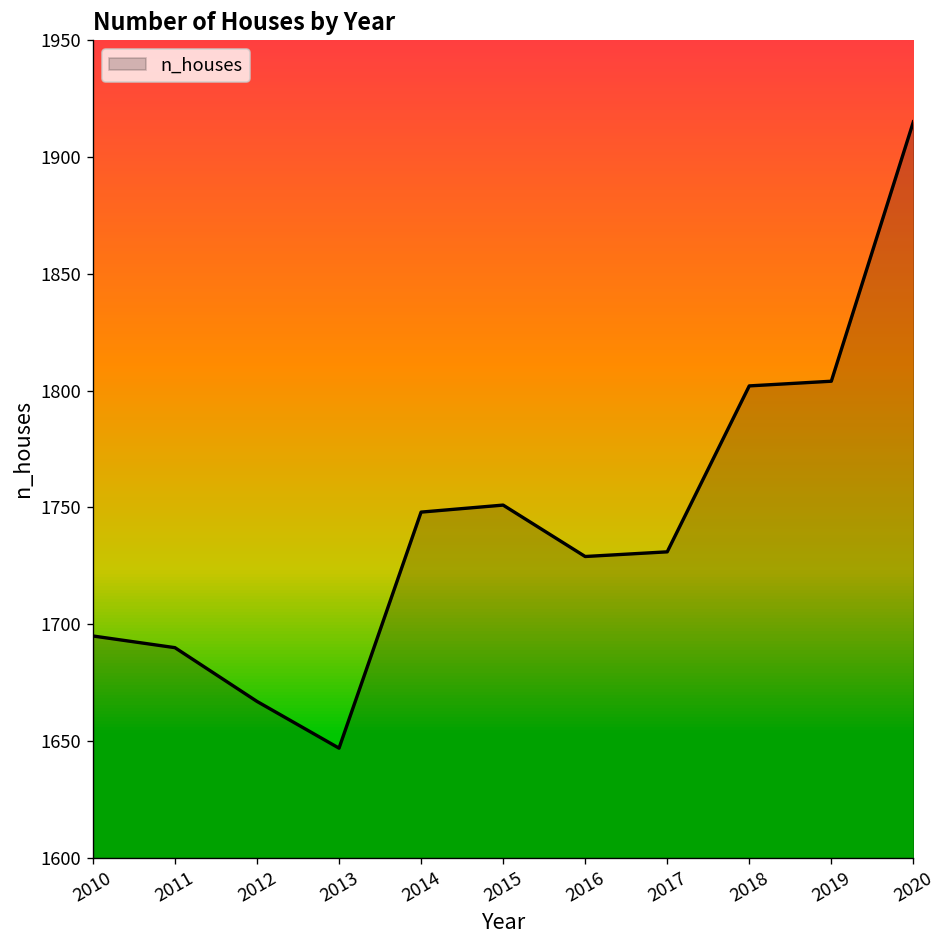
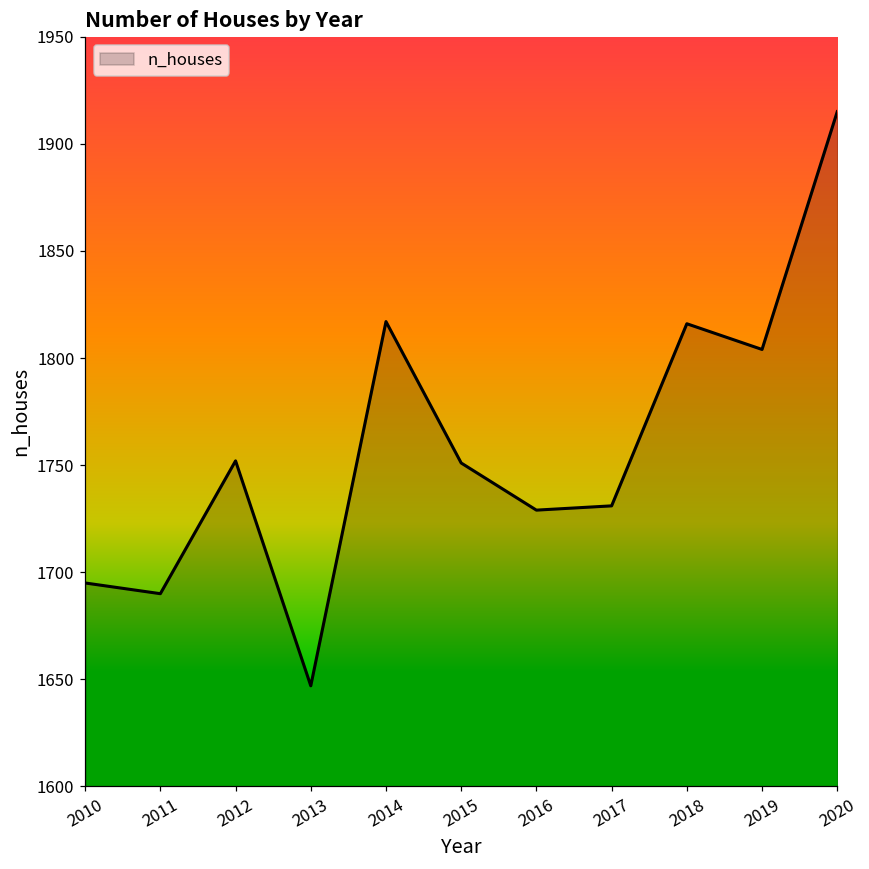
  {
    "2010": 1695,
    "2011": 1690,
-   "2012": 1667,
+   "2012": 1752,
    "2013": 1647,
-   "2014": 1748,
+   "2014": 1817,
    "2015": 1751,
    "2016": 1729,
    "2017": 1731,
-   "2018": 1802,
+   "2018": 1816,
    "2019": 1804,
    "2020": 1915
  }
